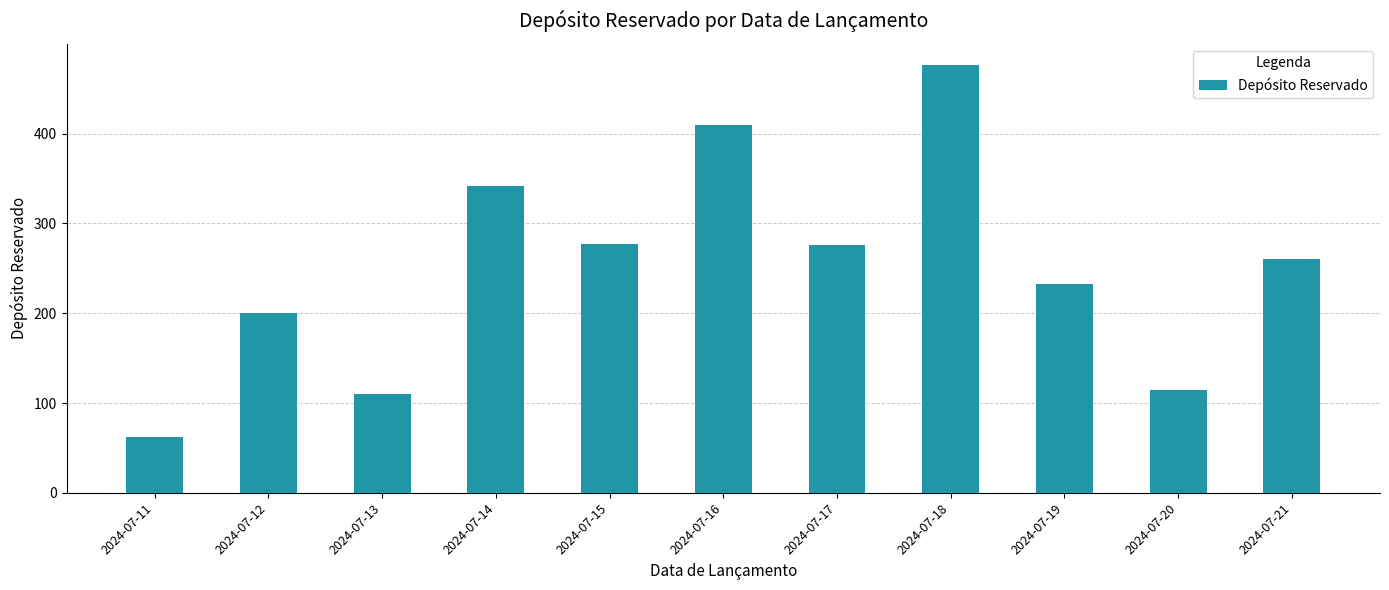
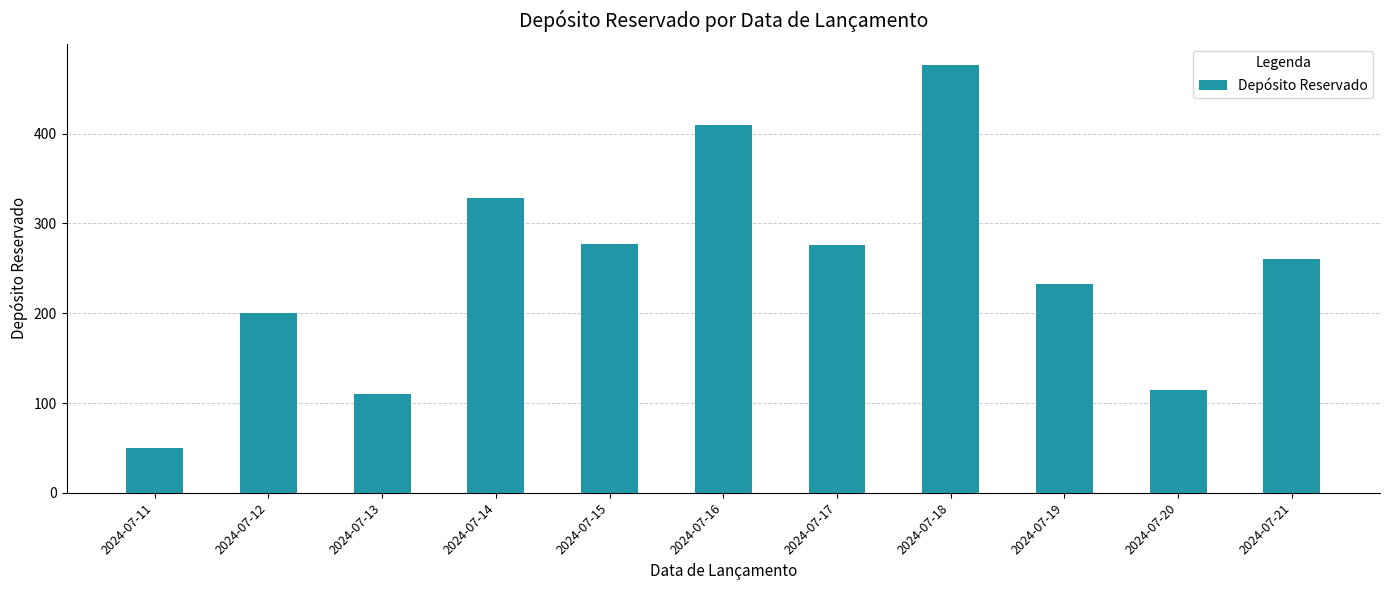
  {
-   "2024-07-11": 60,
+   "2024-07-11": 50,
    "2024-07-12": 200,
    "2024-07-13": 110,
-   "2024-07-14": 340,
+   "2024-07-14": 330,
    "2024-07-15": 280,
    "2024-07-16": 410,
    "2024-07-17": 280,
    "2024-07-18": 480,
    "2024-07-19": 230,
    "2024-07-20": 120,
    "2024-07-21": 260
  }
